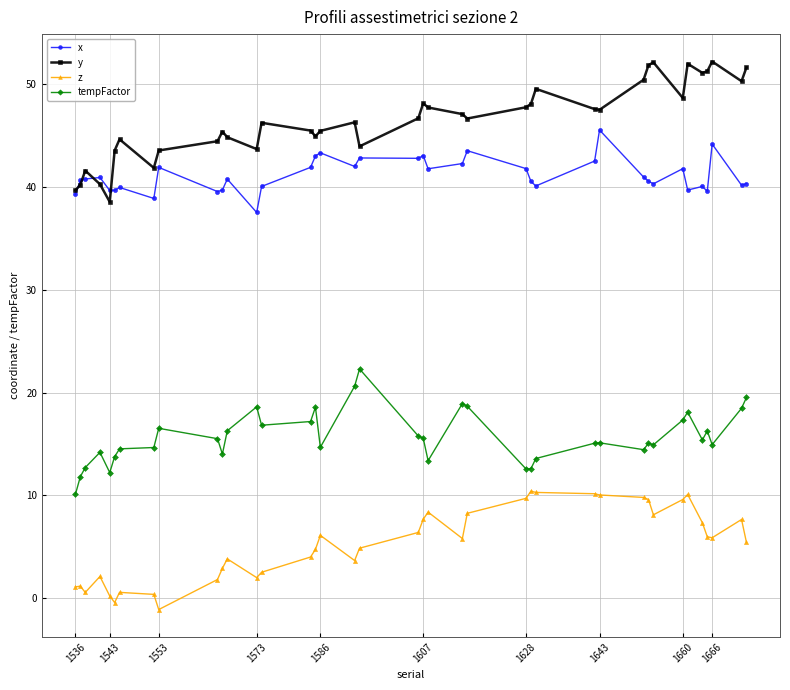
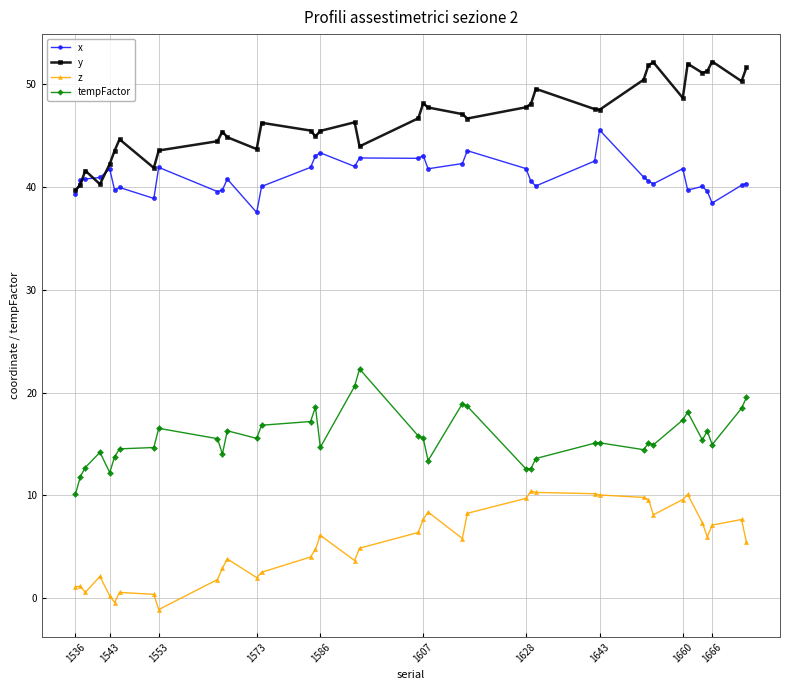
  {
    "x": {
      "1536": 39.3,
-     "1543": 39.7,
+     "1543": 41.8,
      "1553": 41.9,
      "1573": 37.5,
      "1586": 43.3,
      "1607": 43.1,
      "1628": 41.8,
      "1643": 45.6,
      "1660": 41.8,
-     "1666": 44.2
+     "1666": 38.4
    },
    "y": {
      "1536": 39.7,
-     "1543": 38.6,
+     "1543": 42.3,
      "1553": 43.6,
      "1573": 43.7,
      "1586": 45.5,
      "1607": 48.2,
      "1628": 47.8,
      "1643": 47.5,
      "1660": 48.7,
      "1666": 52.2
    },
    "z": {
      "1536": 1.1,
      "1543": 0.2,
      "1553": -1.1,
      "1573": 2.0,
      "1586": 6.1,
      "1607": 7.7,
      "1628": 9.7,
      "1643": 10.0,
      "1660": 9.6,
-     "1666": 5.9
+     "1666": 7.1
    },
    "tempFactor": {
      "1536": 10.1,
      "1543": 12.2,
      "1553": 16.5,
-     "1573": 18.6,
+     "1573": 15.5,
      "1586": 14.7,
      "1607": 15.6,
      "1628": 12.6,
      "1643": 15.1,
      "1660": 17.3,
      "1666": 14.9
    }
  }
